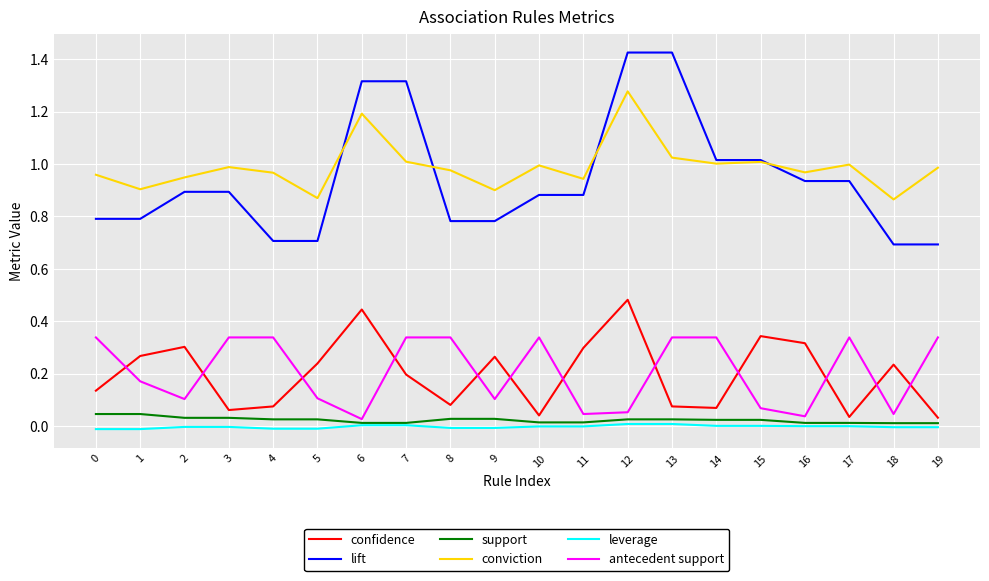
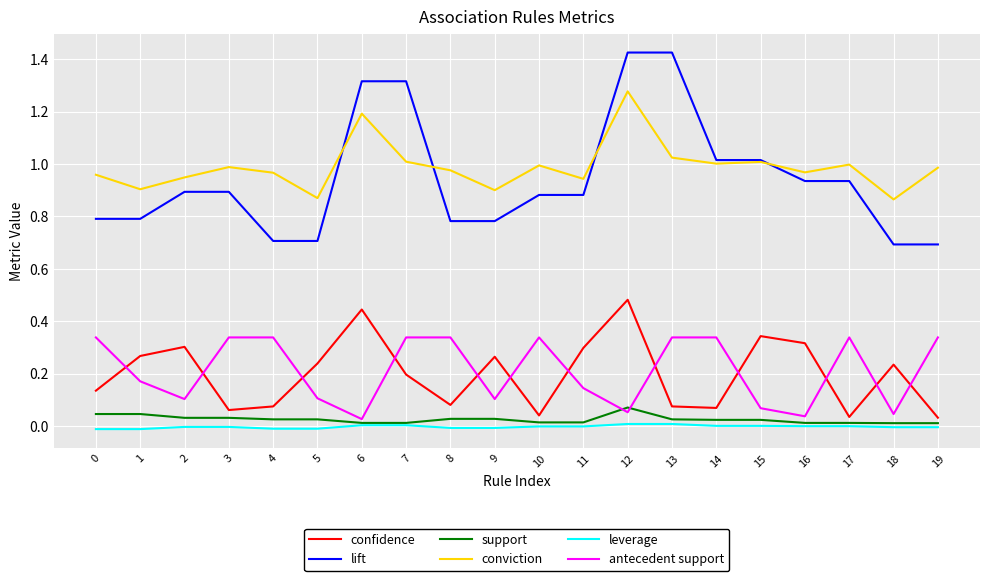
  {
    "confidence": {
      "0": 0.13,
      "1": 0.27,
      "2": 0.30,
      "3": 0.06,
      "4": 0.07,
      "5": 0.24,
      "6": 0.44,
      "7": 0.20,
      "8": 0.08,
      "9": 0.26,
      "10": 0.04,
      "11": 0.30,
      "12": 0.48,
      "13": 0.07,
      "14": 0.07,
      "15": 0.34,
      "16": 0.32,
      "17": 0.03,
      "18": 0.23,
      "19": 0.03
    },
    "lift": {
      "0": 0.79,
      "1": 0.79,
      "2": 0.89,
      "3": 0.89,
      "4": 0.71,
      "5": 0.71,
      "6": 1.32,
      "7": 1.32,
      "8": 0.78,
      "9": 0.78,
      "10": 0.88,
      "11": 0.88,
      "12": 1.43,
      "13": 1.43,
      "14": 1.01,
      "16": 0.93,
      "17": 0.93,
      "18": 0.69,
      "19": 0.69
    },
    "support": {
      "0": 0.05,
      "1": 0.05,
      "2": 0.03,
      "3": 0.03,
      "4": 0.03,
      "5": 0.03,
      "8": 0.03,
      "9": 0.03,
      "10": 0.01,
      "11": 0.01,
-     "12": 0.03,
+     "12": 0.07,
      "13": 0.03,
      "14": 0.02,
      "15": 0.02,
      "16": 0.01,
      "17": 0.01,
      "18": 0.01,
      "19": 0.01
    },
    "conviction": {
      "0": 0.96,
      "1": 0.90,
      "2": 0.95,
      "3": 0.99,
      "4": 0.97,
      "5": 0.87,
      "6": 1.19,
      "7": 1.01,
      "8": 0.98,
      "9": 0.90,
      "10": 0.99,
      "11": 0.94,
      "12": 1.28,
      "13": 1.02,
      "14": 1.00,
      "16": 0.97,
      "17": 1.00,
      "18": 0.86,
      "19": 0.99
    },
    "leverage": {
      "0": -0.01,
      "1": -0.01,
      "2": 0.00,
      "3": 0.00,
      "4": -0.01,
      "5": -0.01,
      "8": -0.01,
      "9": -0.01,
      "10": 0.00,
      "11": 0.00,
      "12": 0.01,
      "13": 0.01,
      "14": 0.00,
      "15": 0.00,
      "16": 0.00,
      "17": 0.00,
      "18": 0.00,
      "19": 0.00
    },
    "antecedent support": {
      "0": 0.34,
      "1": 0.17,
      "2": 0.10,
      "3": 0.34,
      "4": 0.34,
      "5": 0.11,
      "6": 0.03,
      "7": 0.34,
      "8": 0.34,
      "9": 0.10,
      "10": 0.34,
-     "11": 0.05,
+     "11": 0.14,
      "12": 0.05,
      "13": 0.34,
      "14": 0.34,
      "15": 0.07,
      "16": 0.04,
      "17": 0.34,
      "18": 0.05,
      "19": 0.34
    }
  }
